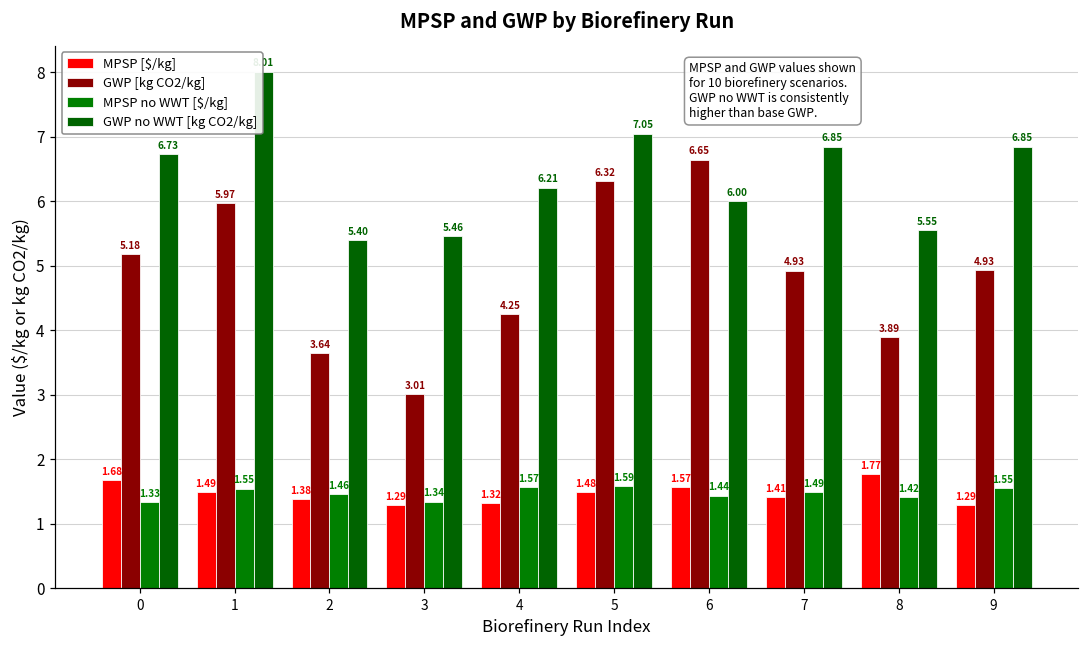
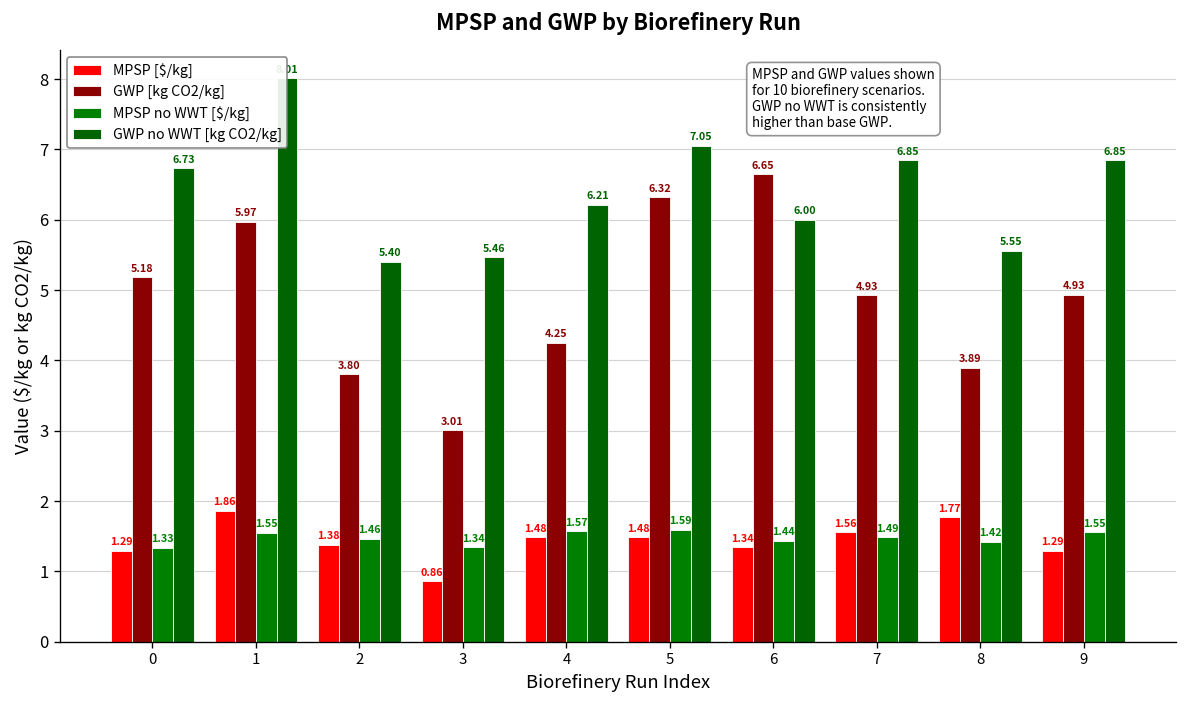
  {
    "MPSP [$/kg]": {
-     "0": 1.68,
-     "1": 1.49,
+     "0": 1.29,
+     "1": 1.86,
      "2": 1.38,
-     "3": 1.29,
-     "4": 1.32,
+     "3": 0.86,
+     "4": 1.48,
      "5": 1.48,
-     "6": 1.57,
-     "7": 1.41,
+     "6": 1.34,
+     "7": 1.56,
      "8": 1.77,
      "9": 1.29
    },
    "GWP [kg CO2/kg]": {
      "0": 5.18,
      "1": 5.97,
-     "2": 3.64,
+     "2": 3.80,
      "3": 3.01,
      "4": 4.25,
      "5": 6.32,
      "6": 6.65,
      "7": 4.93,
      "8": 3.89,
      "9": 4.93
    }
  }
